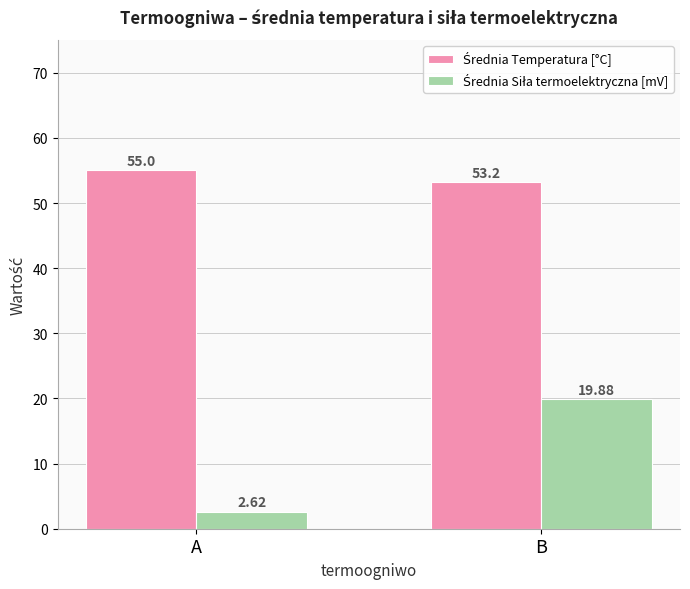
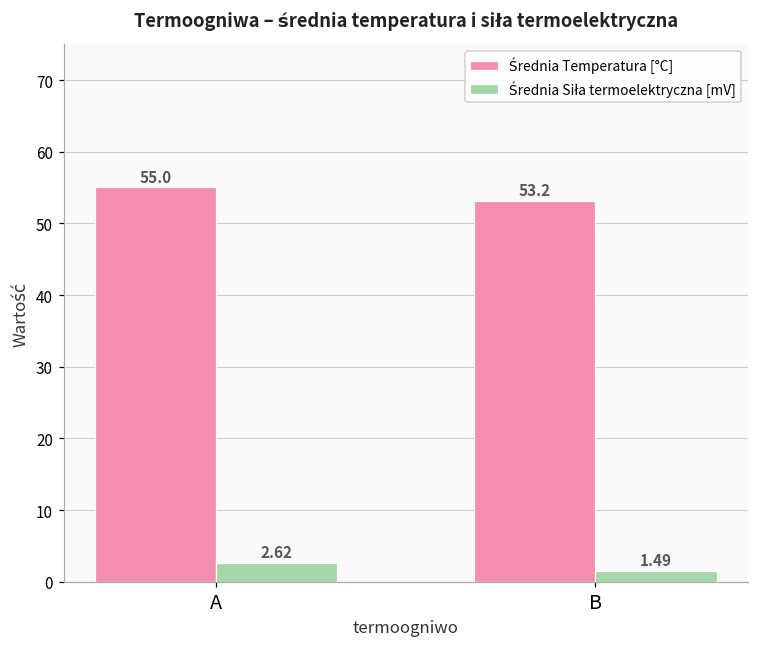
  {
    "Średnia Temperatura [°C]": {
      "A": 55.0,
      "B": 53.2
    },
    "Średnia Siła termoelektryczna [mV]": {
      "A": 2.62,
-     "B": 19.88
+     "B": 1.49
    }
  }
